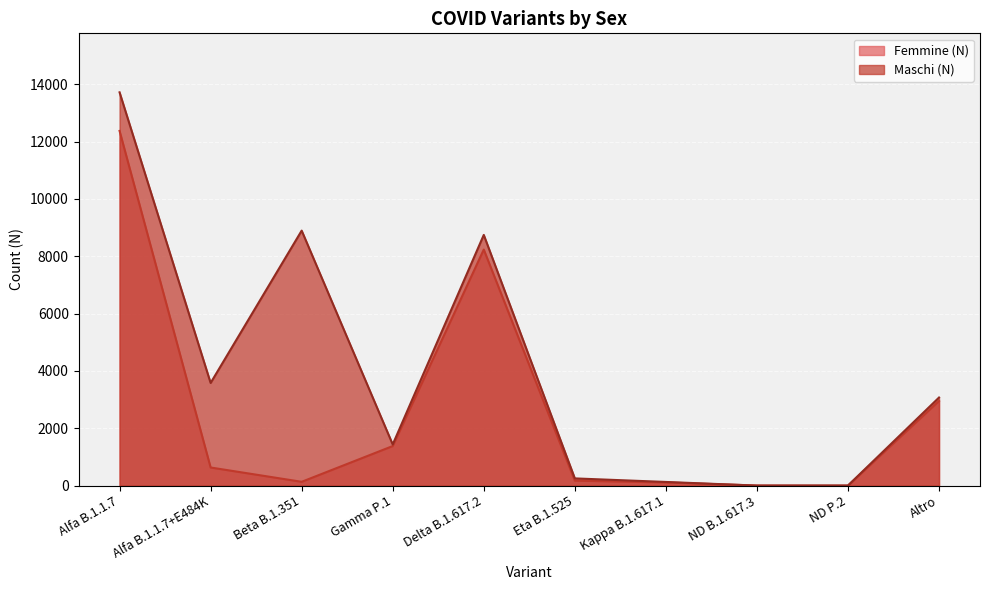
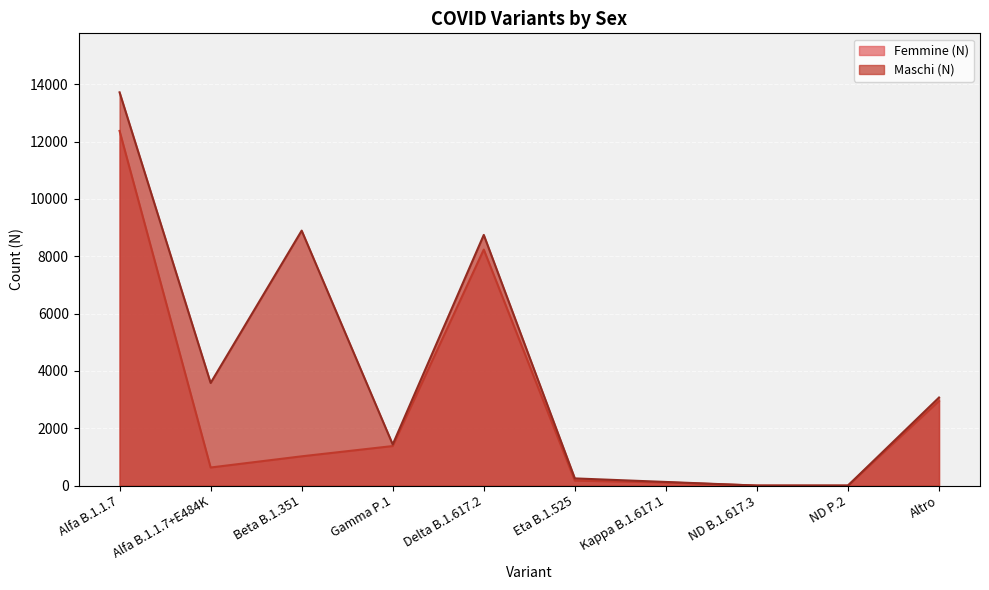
  {
    "Femmine (N)": {
      "Alfa B.1.1.7": 12400,
      "Alfa B.1.1.7+E484K": 600,
-     "Beta B.1.351": 100,
+     "Beta B.1.351": 1000,
      "Delta B.1.617.2": 8200,
      "Altro": 3000
    },
    "Maschi (N)": {
      "Alfa B.1.1.7": 13700,
      "Alfa B.1.1.7+E484K": 3600,
      "Beta B.1.351": 8900,
      "Delta B.1.617.2": 8700,
      "Altro": 3100
    }
  }
